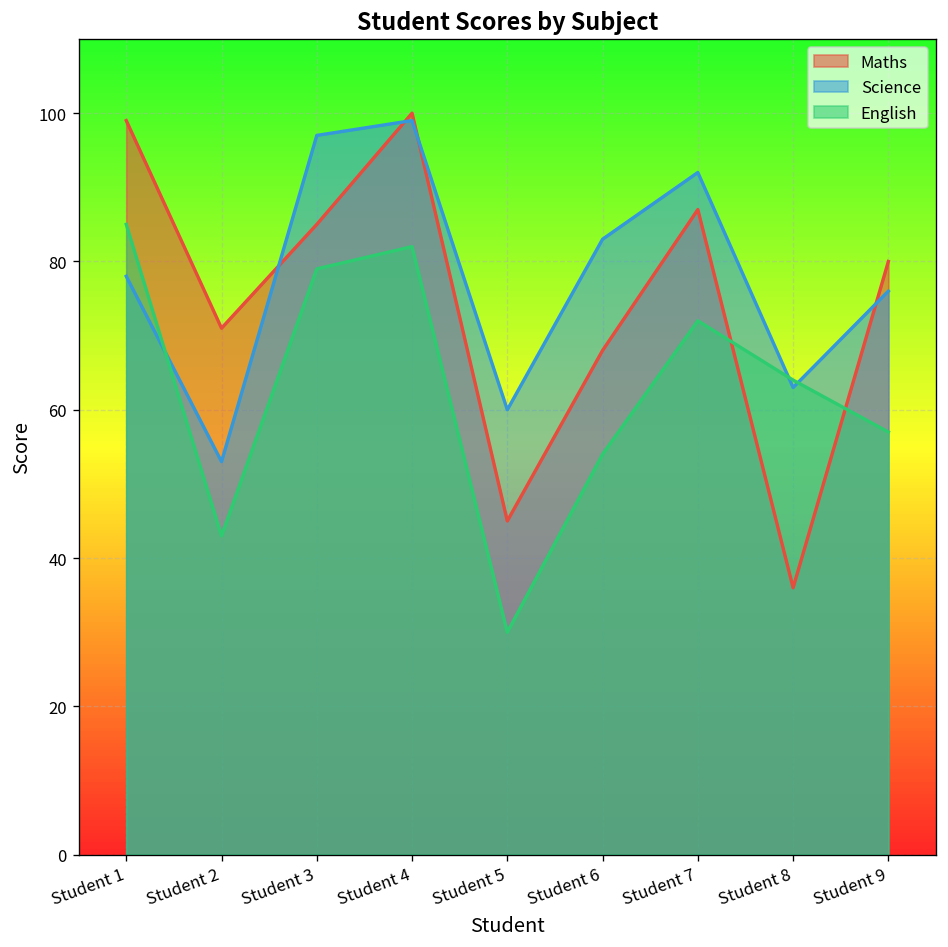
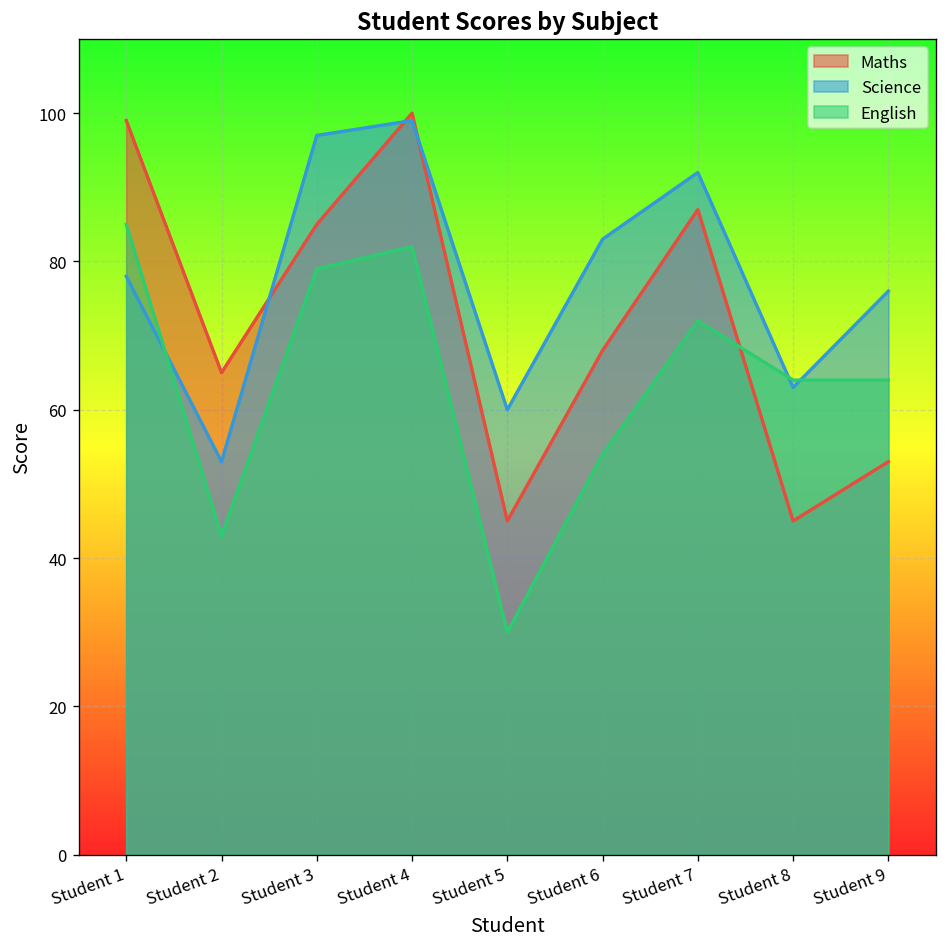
  {
    "Maths": {
      "Student 1": 99,
-     "Student 2": 71,
+     "Student 2": 65,
      "Student 3": 85,
      "Student 4": 100,
      "Student 5": 45,
      "Student 6": 68,
      "Student 7": 87,
-     "Student 8": 36,
-     "Student 9": 80
+     "Student 8": 45,
+     "Student 9": 53
    },
    "Science": {
      "Student 1": 78,
      "Student 2": 53,
      "Student 3": 97,
      "Student 4": 99,
      "Student 5": 60,
      "Student 6": 83,
      "Student 7": 92,
      "Student 8": 63,
      "Student 9": 76
    },
    "English": {
      "Student 1": 85,
      "Student 2": 43,
      "Student 3": 79,
      "Student 4": 82,
      "Student 5": 30,
      "Student 6": 54,
      "Student 7": 72,
      "Student 8": 64,
-     "Student 9": 57
+     "Student 9": 64
    }
  }
